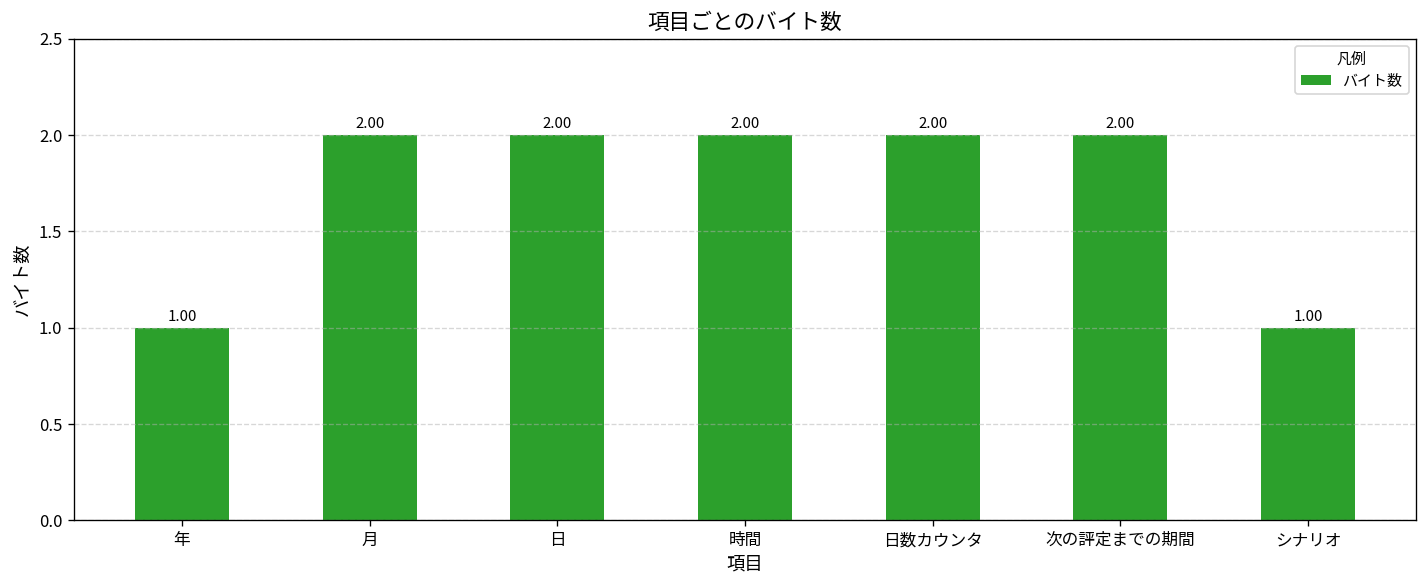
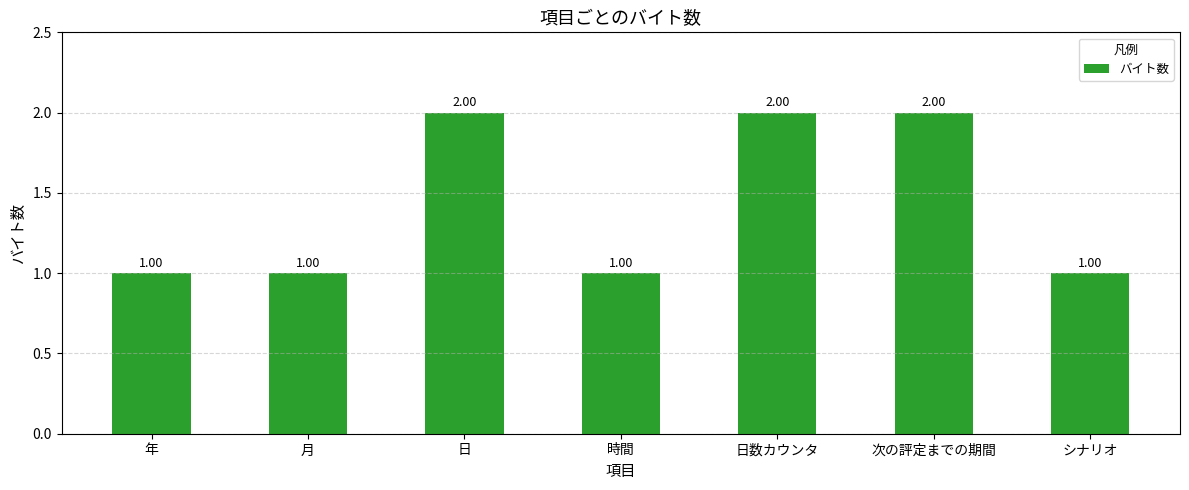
  {
    "年": 1.00,
-   "月": 2.00,
+   "月": 1.00,
    "日": 2.00,
-   "時間": 2.00,
+   "時間": 1.00,
    "日数カウンタ": 2.00,
    "次の評定までの期間": 2.00,
    "シナリオ": 1.00
  }
